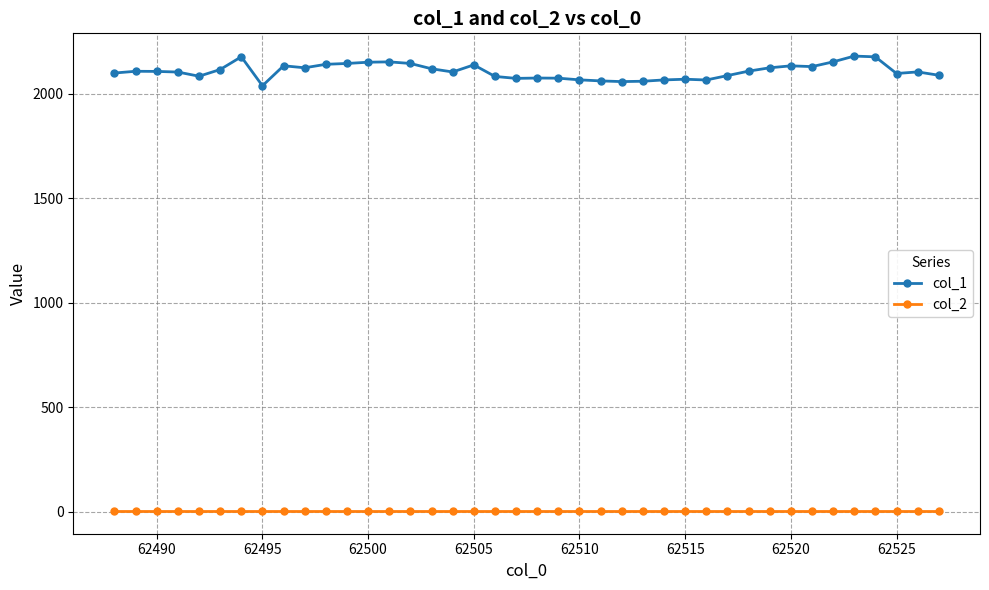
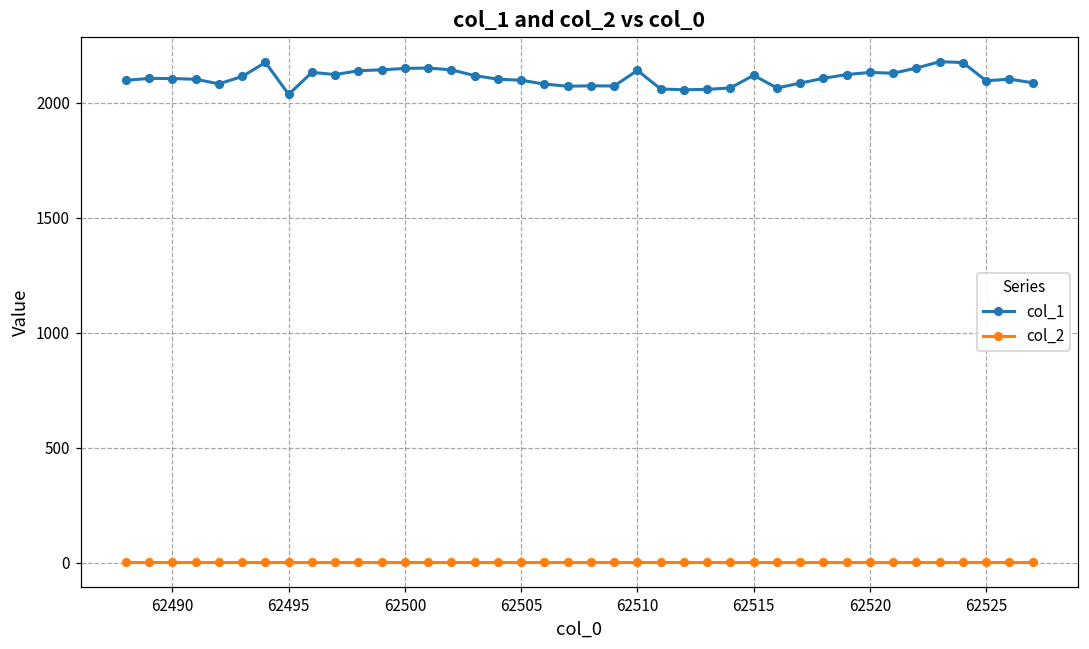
  {
    "col_1": {
      "62490": 2110,
      "62495": 2040,
      "62500": 2150,
-     "62505": 2140,
-     "62510": 2070,
-     "62515": 2070,
+     "62505": 2100,
+     "62510": 2140,
+     "62515": 2120,
      "62520": 2130,
      "62525": 2100
    },
    "col_2": {
      "62490": 0,
      "62495": 0,
      "62500": 0,
      "62505": 0,
      "62510": 0,
      "62515": 0,
      "62520": 0,
      "62525": 0
    }
  }
